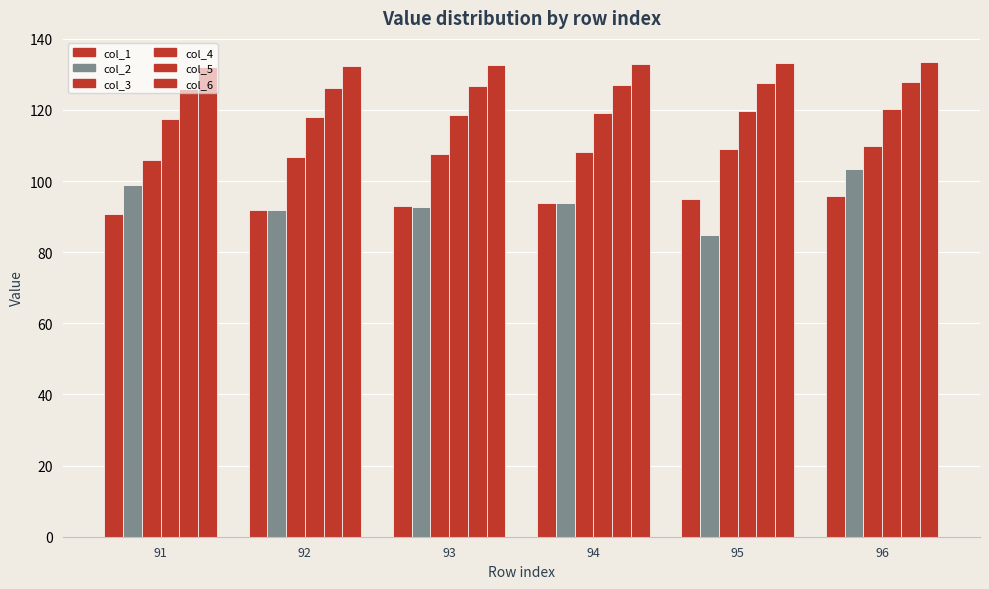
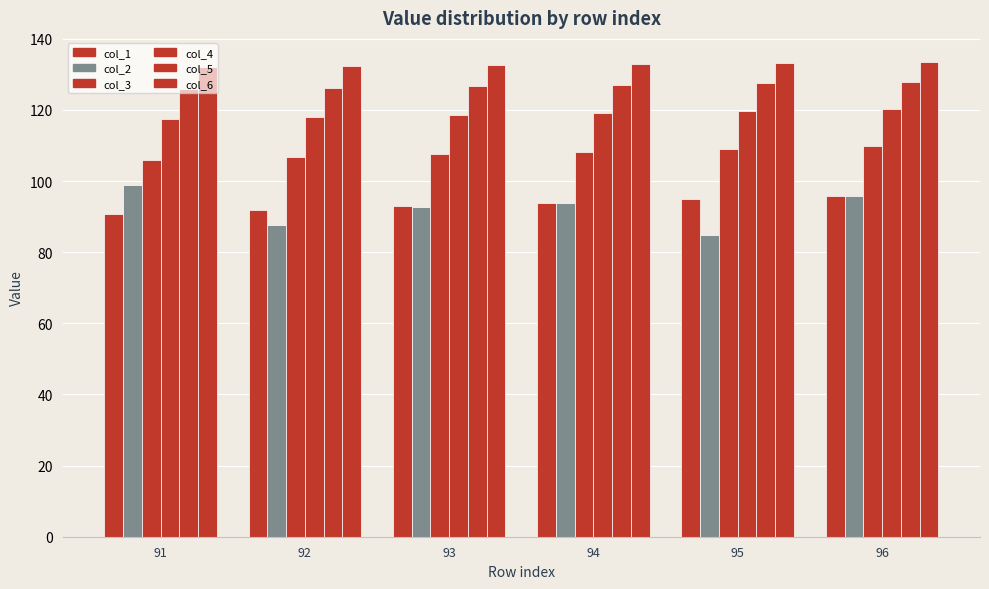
  {
    "col_2": {
      "91": 99,
-     "92": 92,
+     "92": 88,
      "93": 93,
      "94": 94,
      "95": 85,
-     "96": 103
+     "96": 96
    }
  }
